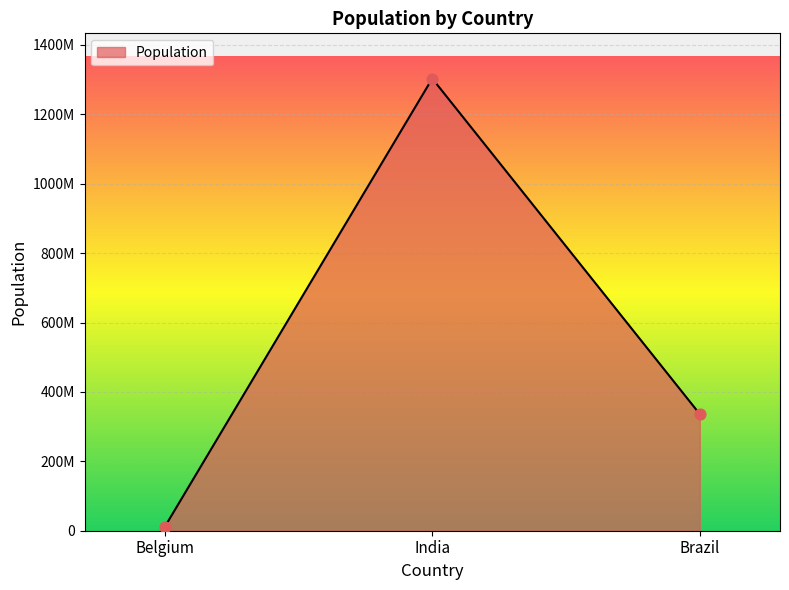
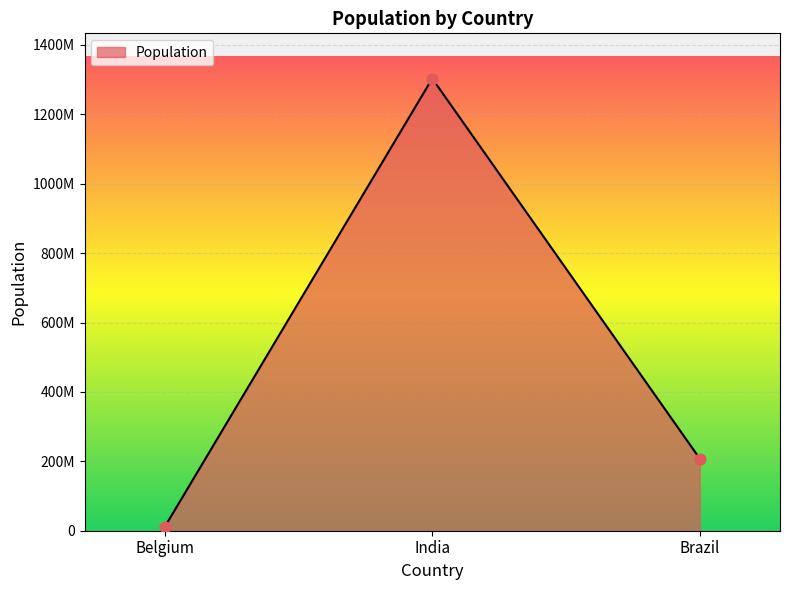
  {
    "Belgium": 10000000,
    "India": 1300000000,
-   "Brazil": 340000000
+   "Brazil": 210000000
  }
